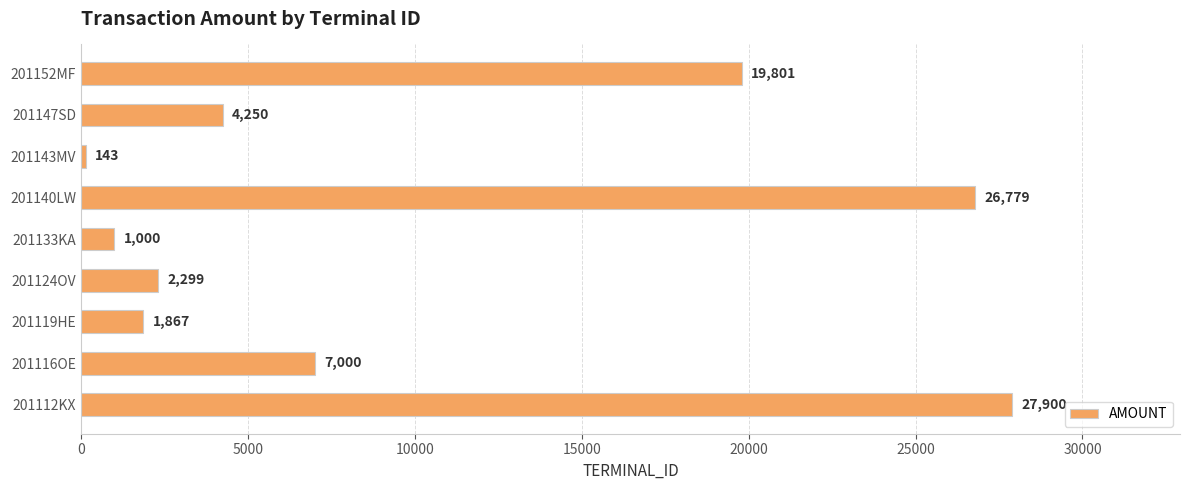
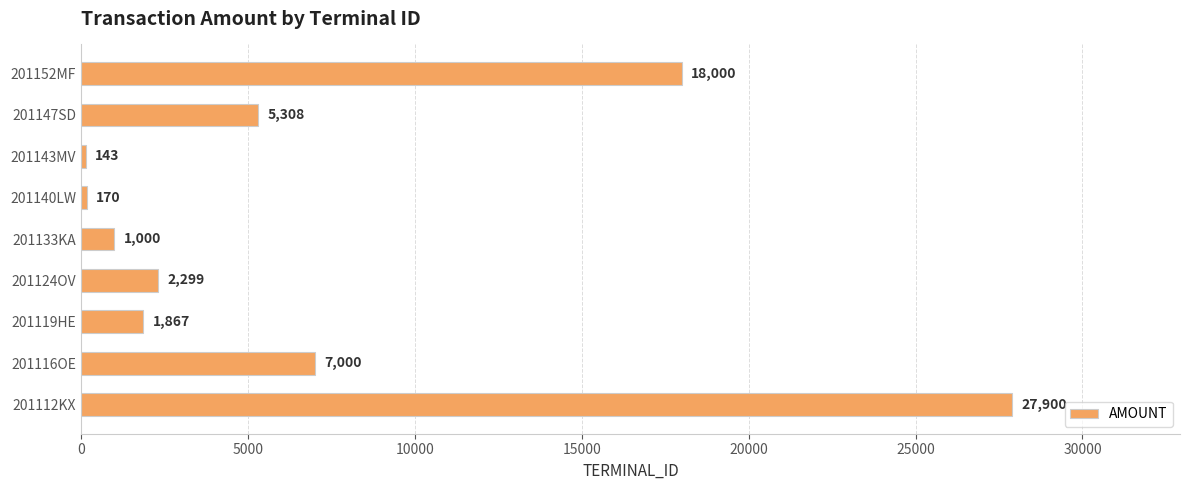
  {
-   "201152MF": "19,801",
-   "201147SD": "4,250",
+   "201152MF": "18,000",
+   "201147SD": "5,308",
    "201143MV": "143",
-   "201140LW": "26,779",
+   "201140LW": "170",
    "201133KA": "1,000",
    "201124OV": "2,299",
    "201119HE": "1,867",
    "201116OE": "7,000"
  }
